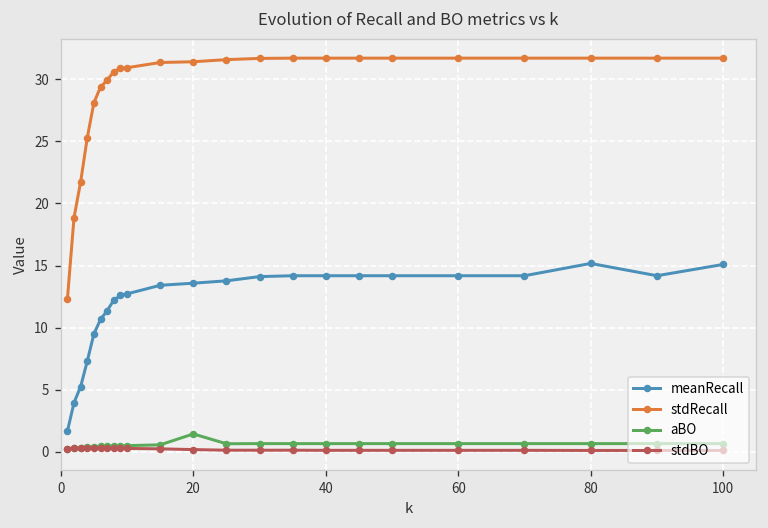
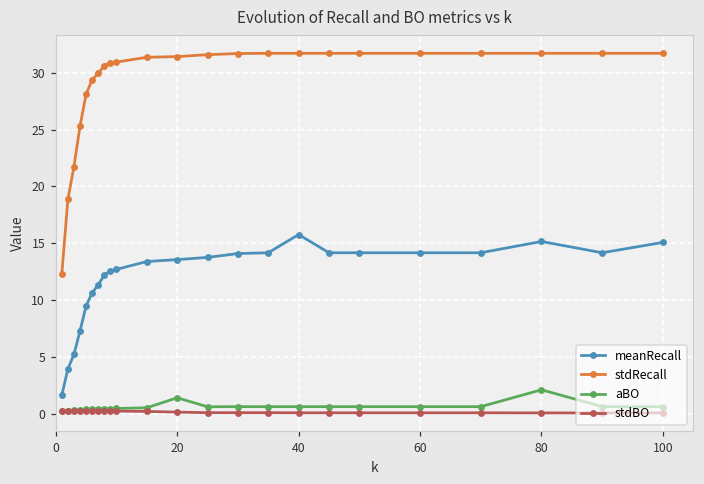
  {
    "meanRecall": {
      "20": 13.6,
-     "40": 14.2,
+     "40": 15.8,
      "60": 14.2,
      "80": 15.2,
      "100": 15.1
    },
    "stdRecall": {
      "20": 31.4,
      "40": 31.7,
      "60": 31.7,
      "80": 31.7,
      "100": 31.7
    },
    "aBO": {
      "20": 1.5,
      "40": 0.7,
      "60": 0.7,
-     "80": 0.7
+     "80": 2.2
    },
    "stdBO": {
      "20": 0.2,
      "40": 0.1,
      "60": 0.1,
      "80": 0.1
    }
  }
